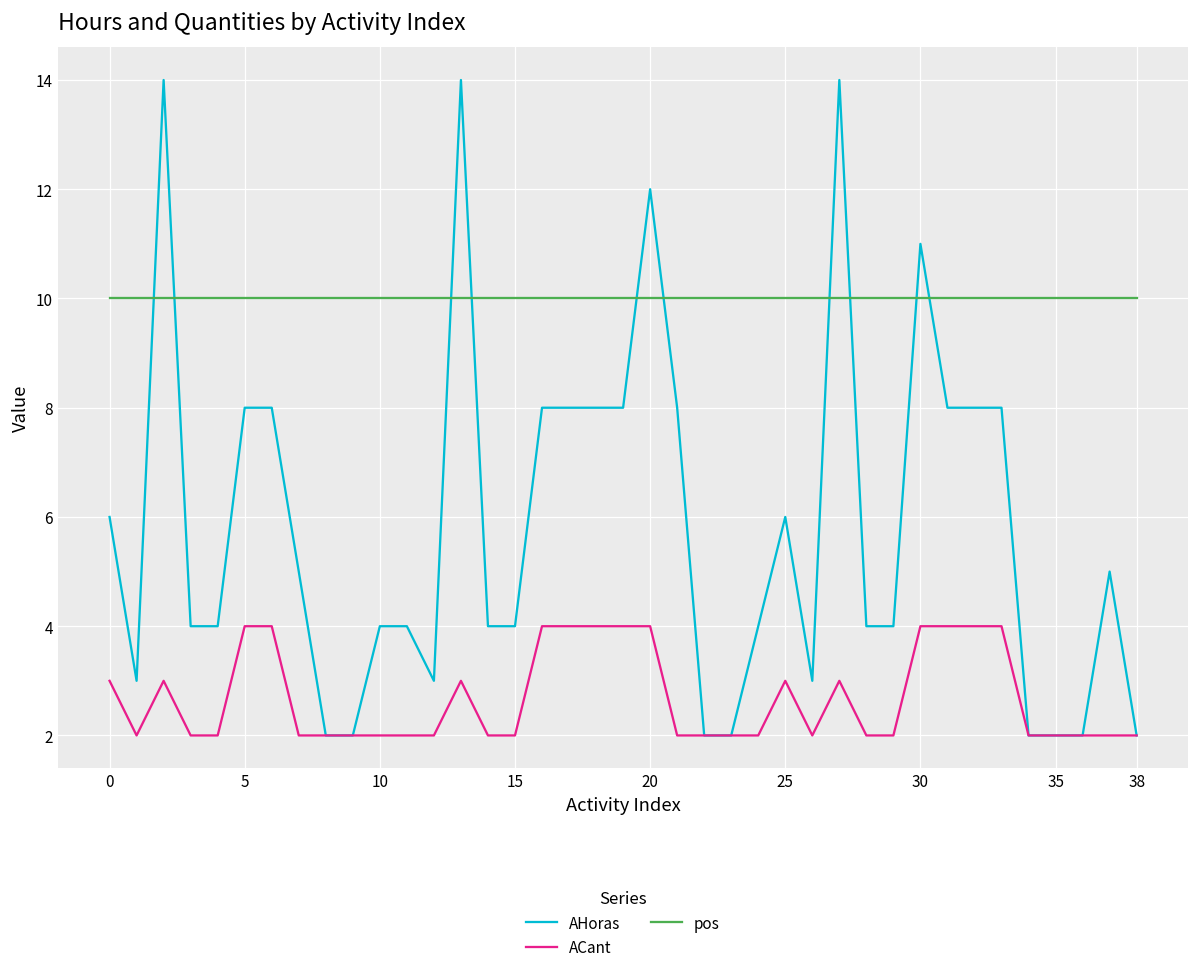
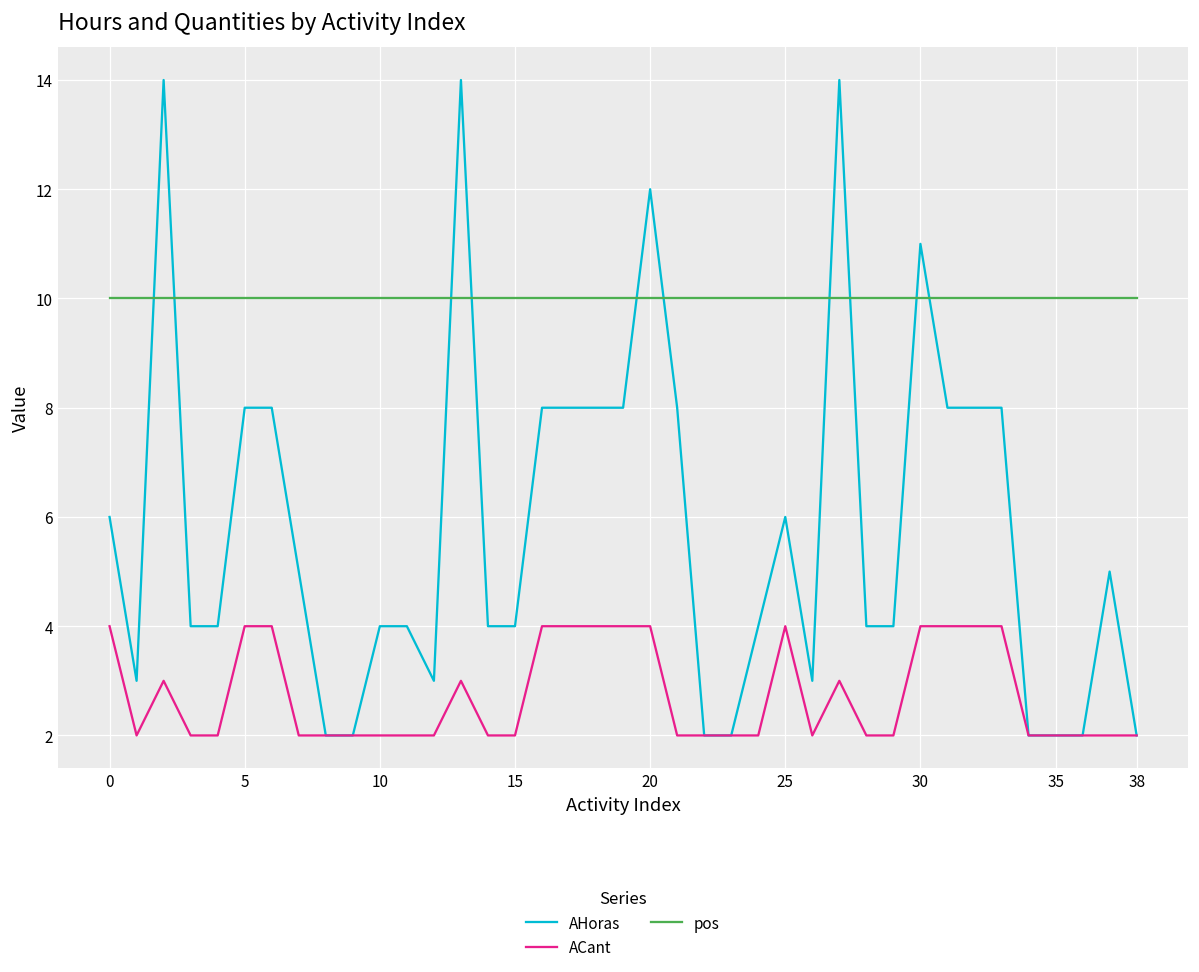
  {
    "AHoras": {
      "0": 6,
      "5": 8,
      "10": 4,
      "15": 4,
      "20": 12,
      "25": 6,
      "30": 11
    },
    "ACant": {
-     "0": 3,
+     "0": 4,
      "5": 4,
      "10": 2,
      "15": 2,
      "20": 4,
-     "25": 3,
+     "25": 4,
      "30": 4
    },
    "pos": {
      "0": 10,
      "5": 10,
      "10": 10,
      "15": 10,
      "20": 10,
      "25": 10,
      "30": 10,
      "35": 10,
      "38": 10
    }
  }
